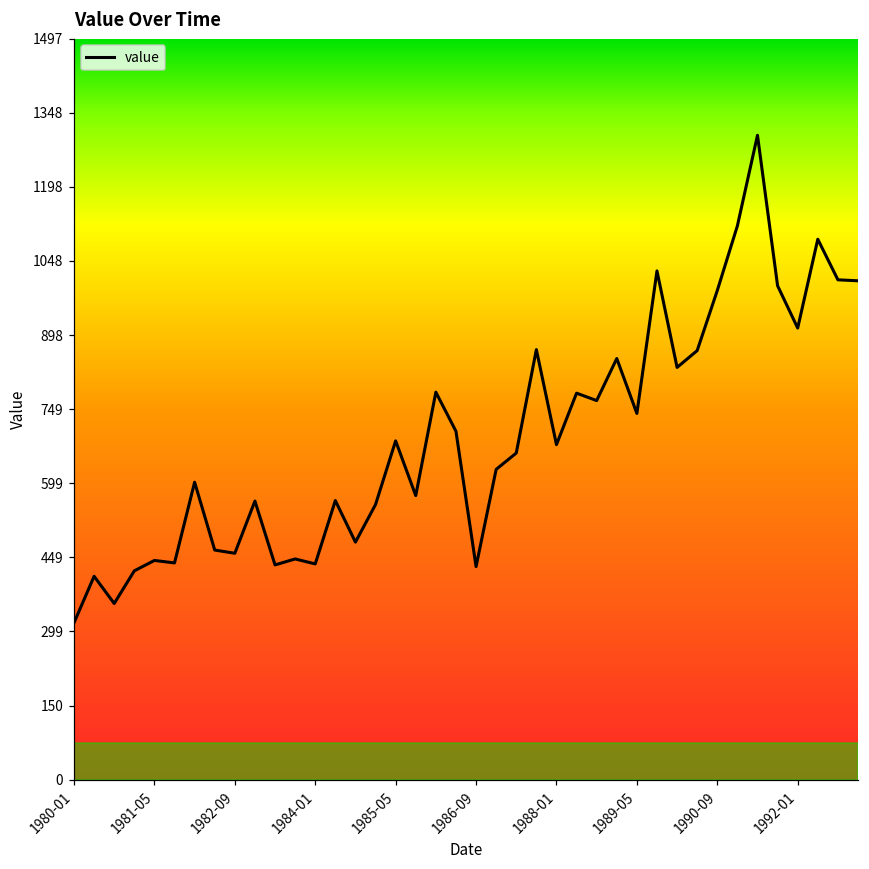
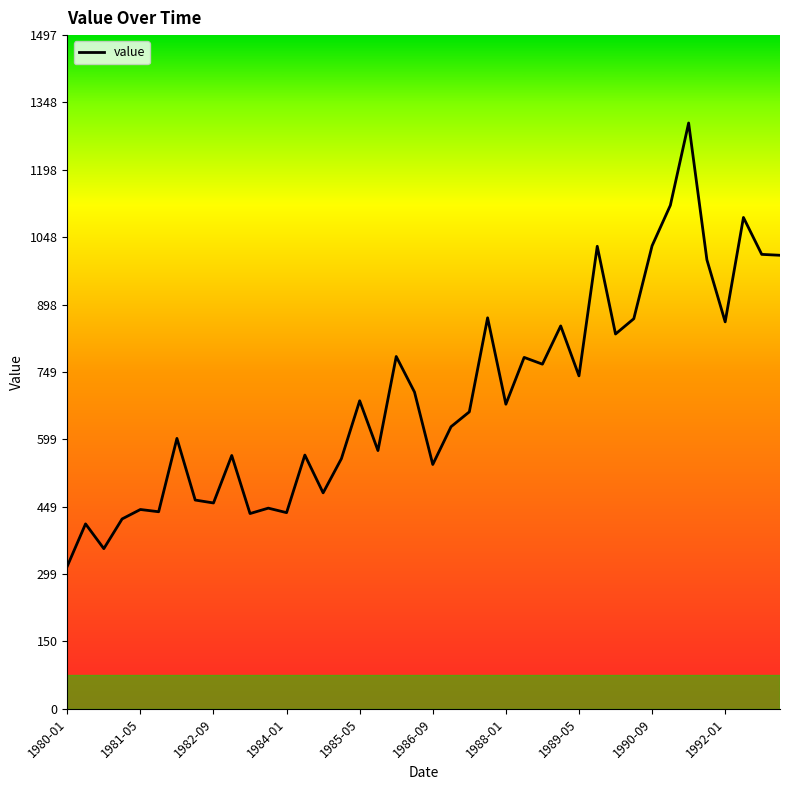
  {
    "1980-01": 320,
    "1981-05": 440,
    "1982-09": 460,
    "1984-01": 440,
    "1985-05": 680,
-   "1986-09": 430,
+   "1986-09": 540,
    "1988-01": 680,
    "1989-05": 740,
-   "1990-09": 990,
-   "1992-01": 910
+   "1990-09": 1030,
+   "1992-01": 860
  }
